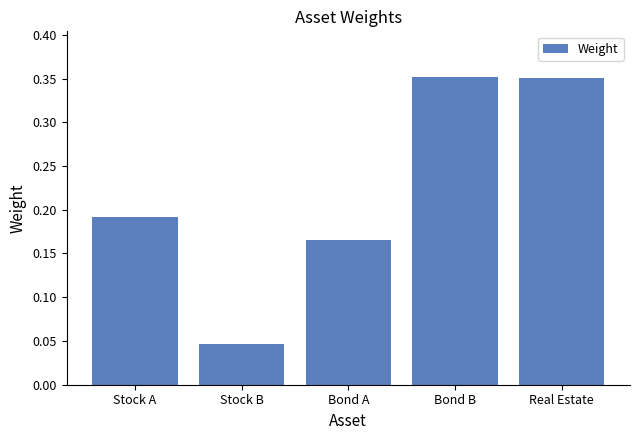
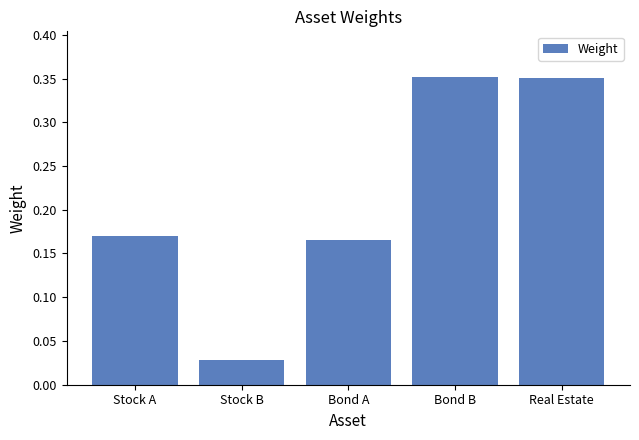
  {
-   "Stock A": 0.19,
-   "Stock B": 0.05,
+   "Stock A": 0.17,
+   "Stock B": 0.03,
    "Bond A": 0.17,
    "Bond B": 0.35,
    "Real Estate": 0.35
  }
